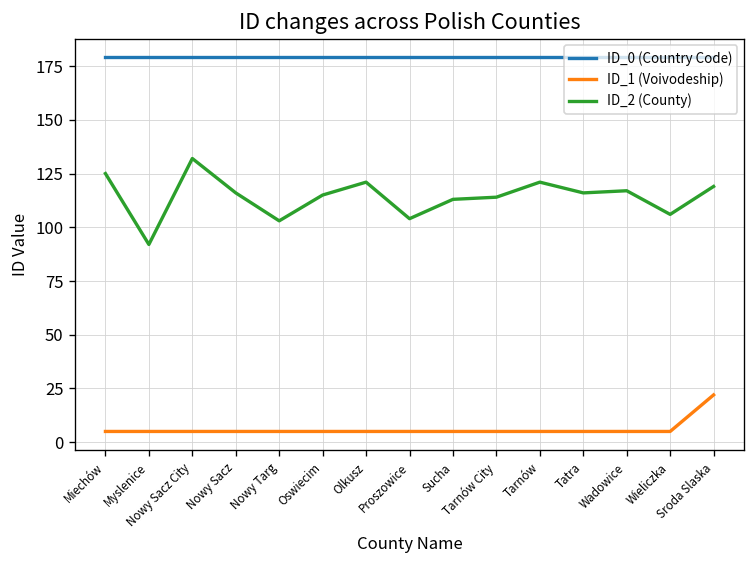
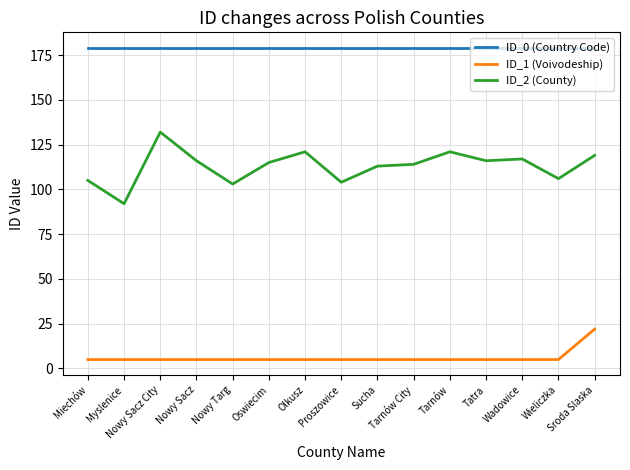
  {
    "ID_0 (Country Code)": {
      "Miechów": 179,
      "Myslenice": 179,
      "Nowy Sacz City": 179,
      "Nowy Sacz": 179,
      "Nowy Targ": 179,
      "Oswiecim": 179,
      "Olkusz": 179,
      "Proszowice": 179,
      "Sucha": 179,
      "Tarnów City": 179,
      "Tarnów": 179
    },
    "ID_1 (Voivodeship)": {
      "Miechów": 5,
      "Myslenice": 5,
      "Nowy Sacz City": 5,
      "Nowy Sacz": 5,
      "Nowy Targ": 5,
      "Oswiecim": 5,
      "Olkusz": 5,
      "Proszowice": 5,
      "Sucha": 5,
      "Tarnów City": 5,
      "Tarnów": 5,
      "Tatra": 5,
      "Wadowice": 5,
      "Wieliczka": 5,
      "Sroda Slaska": 22
    },
    "ID_2 (County)": {
-     "Miechów": 125,
+     "Miechów": 105,
      "Myslenice": 92,
      "Nowy Sacz City": 132,
      "Nowy Sacz": 116,
      "Nowy Targ": 103,
      "Oswiecim": 115,
      "Olkusz": 121,
      "Proszowice": 104,
      "Sucha": 113,
      "Tarnów City": 114,
      "Tarnów": 121,
      "Tatra": 116,
      "Wadowice": 117,
      "Wieliczka": 106,
      "Sroda Slaska": 119
    }
  }
